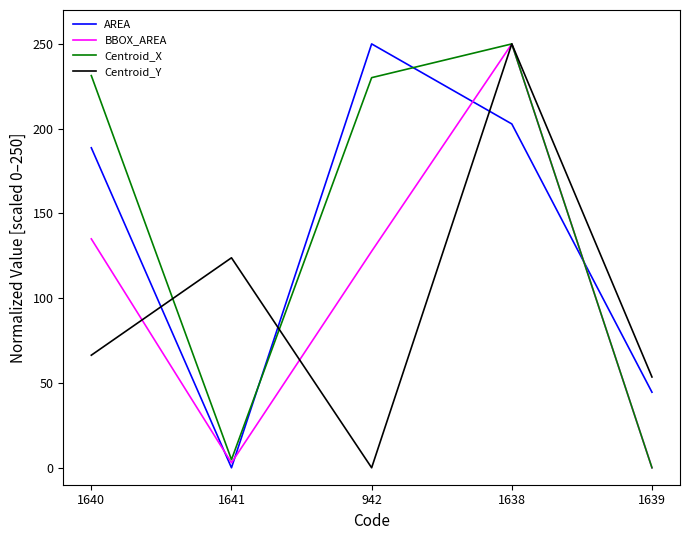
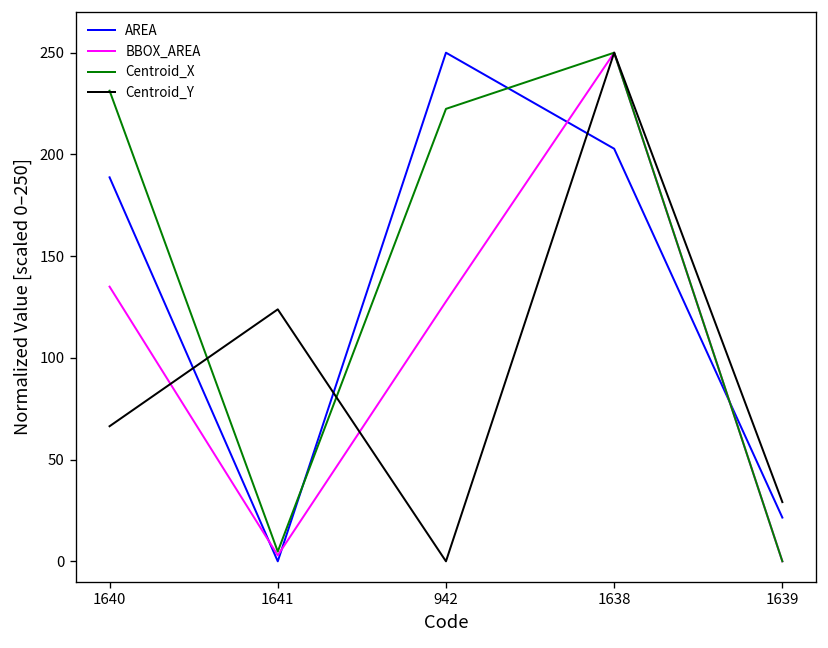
  {
    "AREA": {
      "1640": 189,
      "1641": 0,
      "942": 250,
      "1638": 203,
-     "1639": 45
+     "1639": 22
    },
    "BBOX_AREA": {
      "1640": 135,
      "1641": 3,
      "942": 128
    },
    "Centroid_X": {
      "1640": 231,
      "1641": 5,
-     "942": 230
+     "942": 222
    },
    "Centroid_Y": {
      "1640": 66,
      "1641": 124,
      "942": 0,
-     "1639": 54
+     "1639": 29
    }
  }
